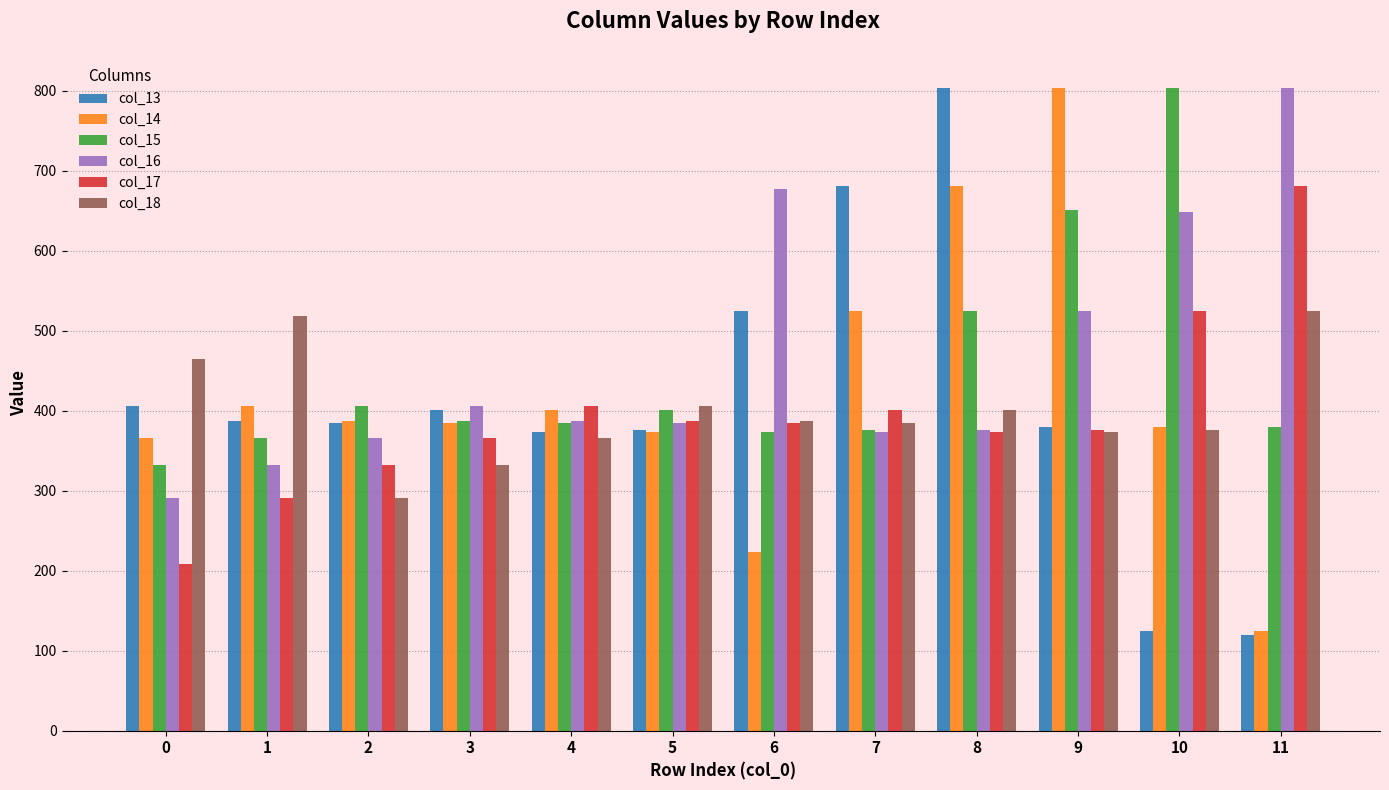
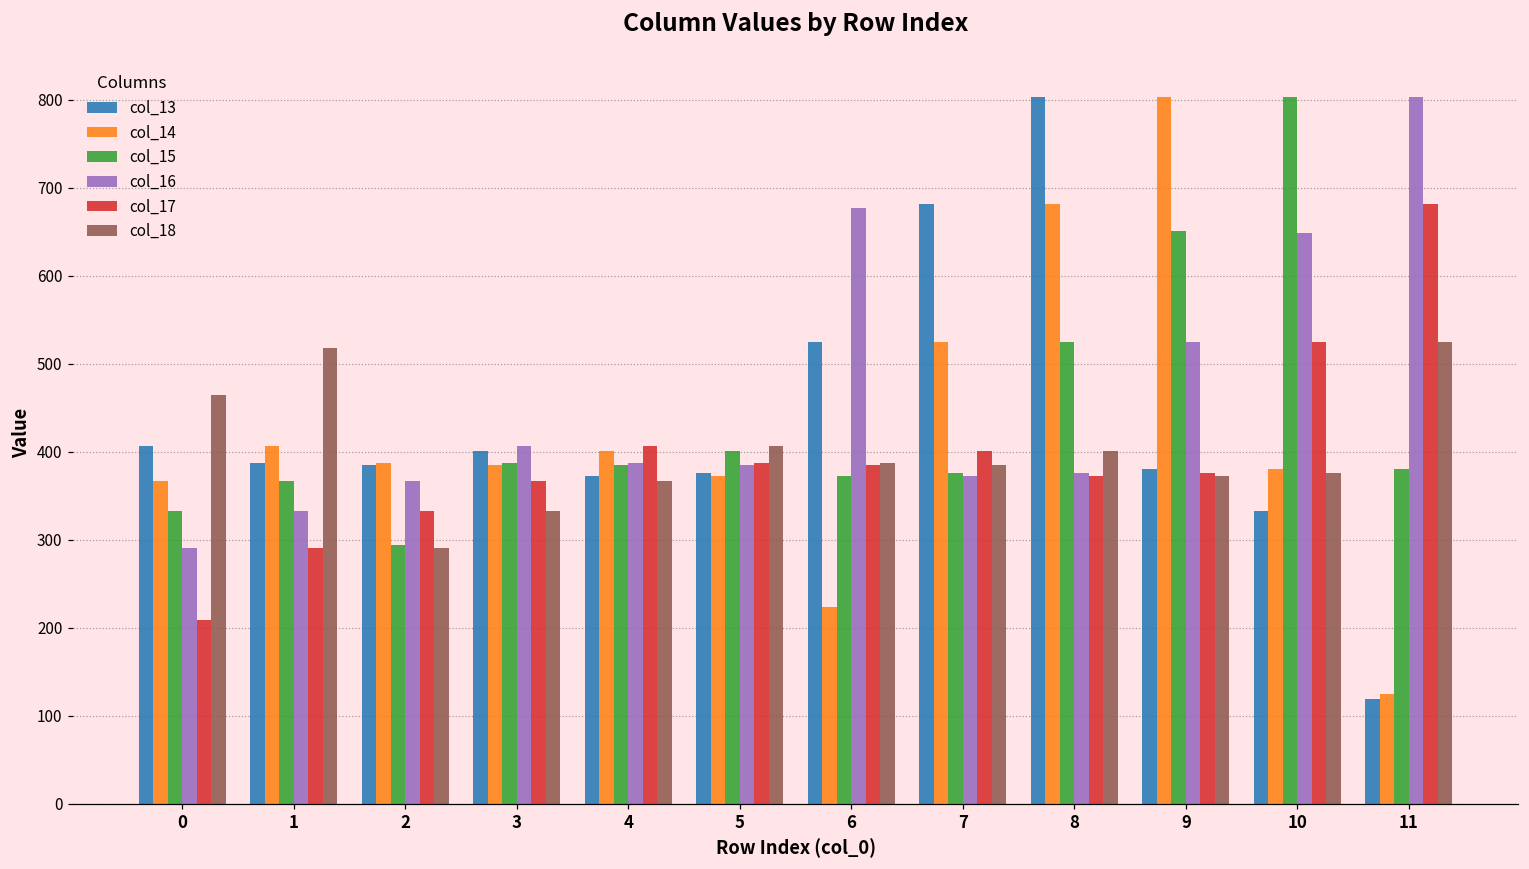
  {
    "col_13": {
      "0": 410,
      "1": 390,
      "2": 380,
      "3": 400,
      "4": 370,
      "5": 380,
      "6": 530,
      "7": 680,
      "8": 800,
      "9": 380,
-     "10": 120,
+     "10": 330,
      "11": 120
    },
    "col_14": {
      "0": 370,
      "1": 410,
      "2": 390,
      "3": 380,
      "4": 400,
      "5": 370,
      "6": 220,
      "7": 530,
      "8": 680,
      "9": 800,
      "10": 380,
      "11": 120
    },
    "col_15": {
      "0": 330,
      "1": 370,
-     "2": 410,
+     "2": 290,
      "3": 390,
      "4": 380,
      "5": 400,
      "6": 370,
      "7": 380,
      "8": 530,
      "9": 650,
      "10": 800,
      "11": 380
    },
    "col_16": {
      "0": 290,
      "1": 330,
      "2": 370,
      "3": 410,
      "4": 390,
      "5": 380,
      "6": 680,
      "7": 370,
      "8": 380,
      "9": 530,
      "10": 650,
      "11": 800
    },
    "col_17": {
      "0": 210,
      "1": 290,
      "2": 330,
      "3": 370,
      "4": 410,
      "5": 390,
      "6": 380,
      "7": 400,
      "8": 370,
      "9": 380,
      "10": 530,
      "11": 680
    },
    "col_18": {
      "0": 470,
      "1": 520,
      "2": 290,
      "3": 330,
      "4": 370,
      "5": 410,
      "6": 390,
      "7": 380,
      "8": 400,
      "9": 370,
      "10": 380,
      "11": 530
    }
  }
